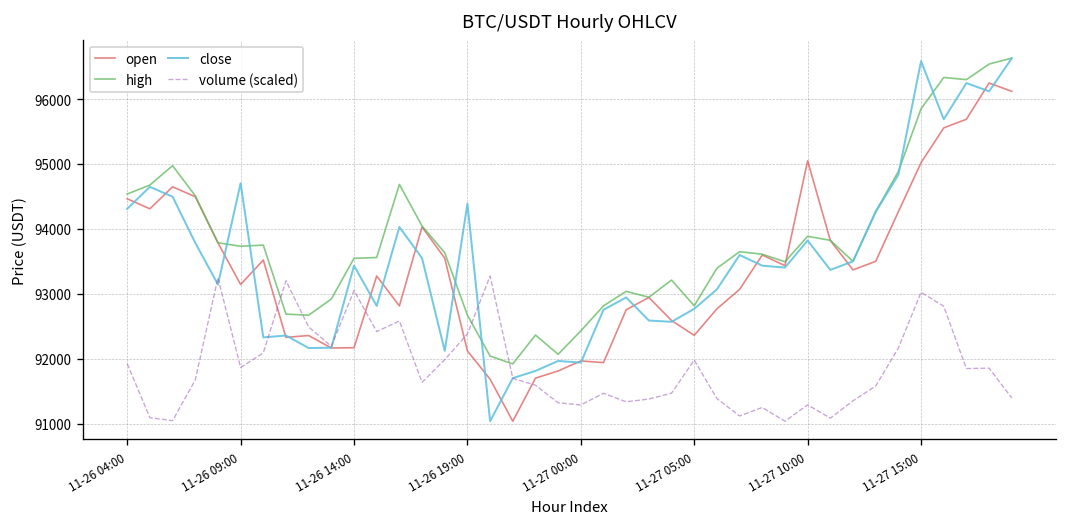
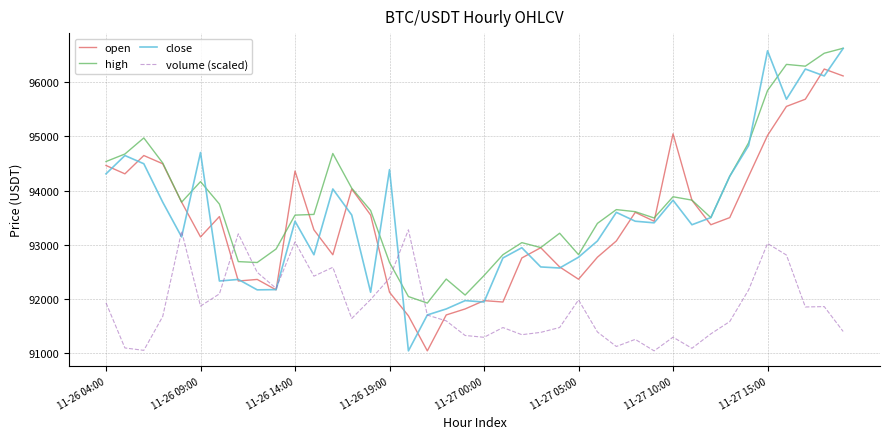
  {
    "open": {
      "11-26 04:00": 94500,
      "11-26 09:00": 93100,
-     "11-26 14:00": 92200,
+     "11-26 14:00": 94400,
      "11-26 19:00": 92100,
      "11-27 05:00": 92400,
      "11-27 10:00": 95000,
      "11-27 15:00": 95000
    },
    "high": {
      "11-26 04:00": 94500,
-     "11-26 09:00": 93700,
+     "11-26 09:00": 94200,
      "11-26 14:00": 93500,
      "11-26 19:00": 92700,
      "11-27 00:00": 92400,
      "11-27 05:00": 92800,
      "11-27 10:00": 93900,
      "11-27 15:00": 95900
    },
    "close": {
      "11-26 04:00": 94300,
      "11-26 09:00": 94700,
      "11-26 14:00": 93400,
      "11-26 19:00": 94400,
      "11-27 05:00": 92800,
      "11-27 10:00": 93800,
      "11-27 15:00": 96600
    },
    "volume (scaled)": {
      "11-26 04:00": 91900,
      "11-26 09:00": 91900,
      "11-26 14:00": 93100,
      "11-26 19:00": 92400,
      "11-27 00:00": 91300,
      "11-27 05:00": 92000,
      "11-27 10:00": 91300,
      "11-27 15:00": 93000
    }
  }
